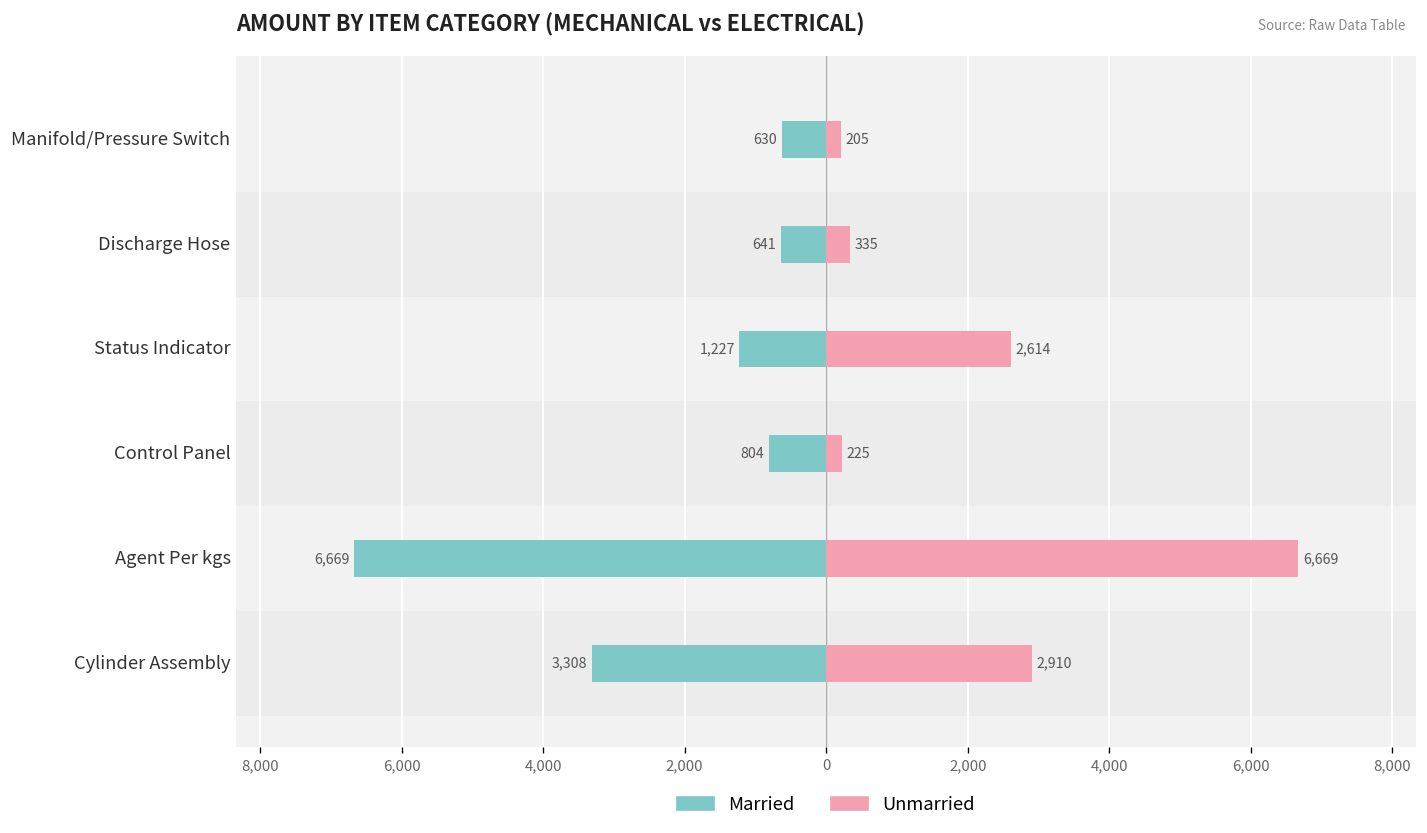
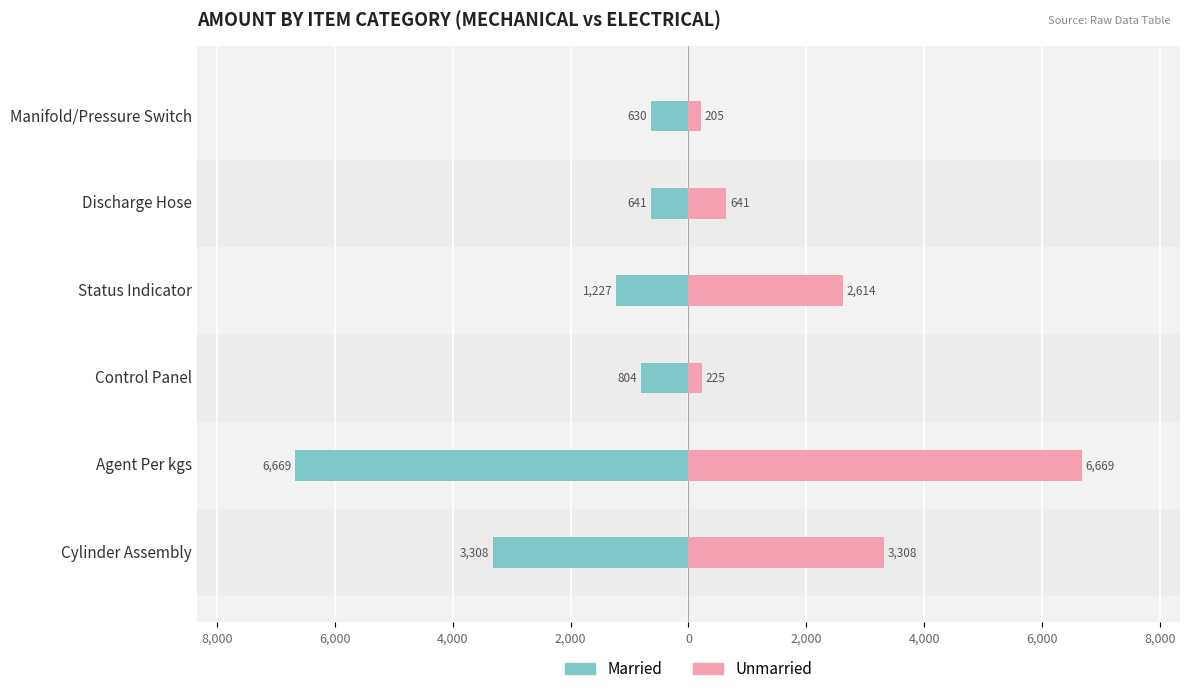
  {
    "Unmarried": {
      "Manifold/Pressure Switch": "205",
-     "Discharge Hose": "335",
+     "Discharge Hose": "641",
      "Status Indicator": "2,614",
      "Control Panel": "225",
      "Agent Per kgs": "6,669",
-     "Cylinder Assembly": "2,910"
+     "Cylinder Assembly": "3,308"
    }
  }
